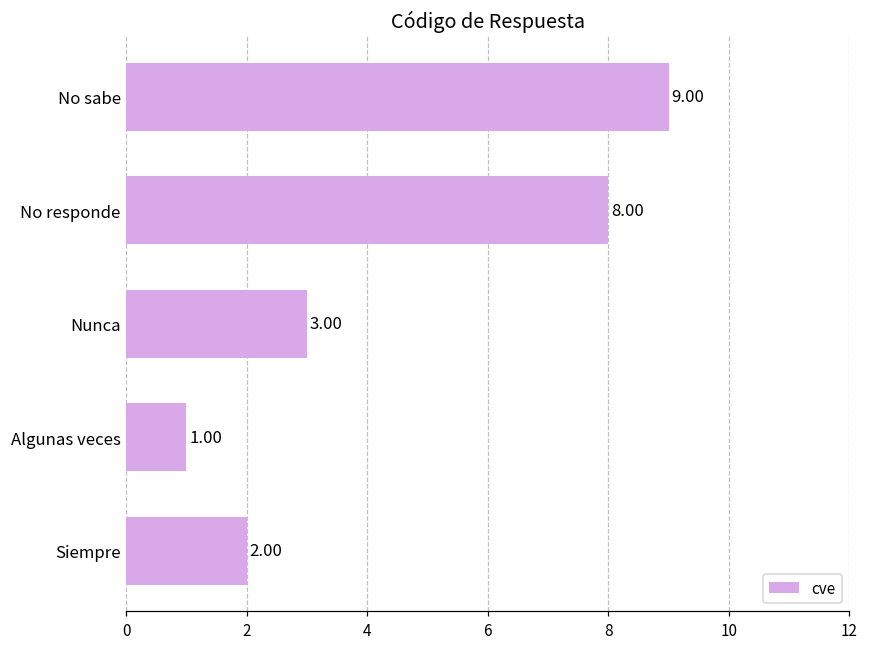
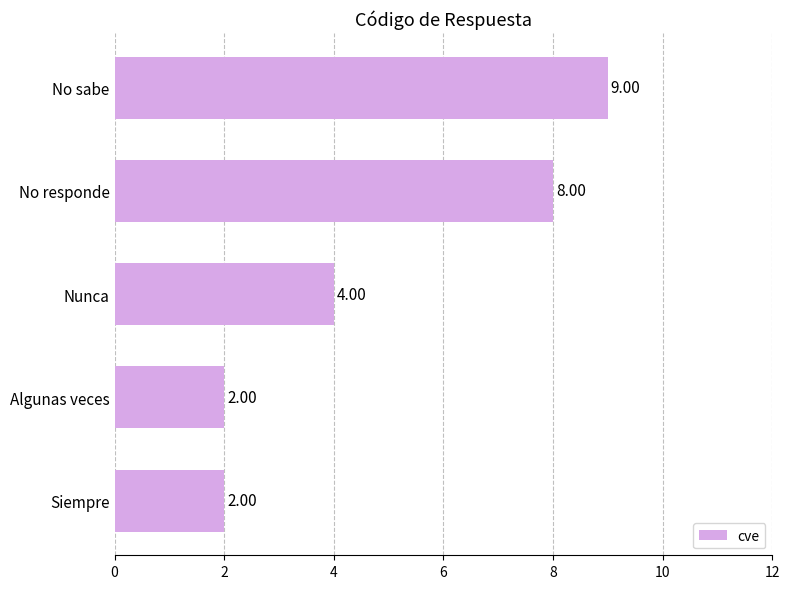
  {
    "No sabe": 9.00,
    "No responde": 8.00,
-   "Nunca": 3.00,
-   "Algunas veces": 1.00,
+   "Nunca": 4.00,
+   "Algunas veces": 2.00,
    "Siempre": 2.00
  }
